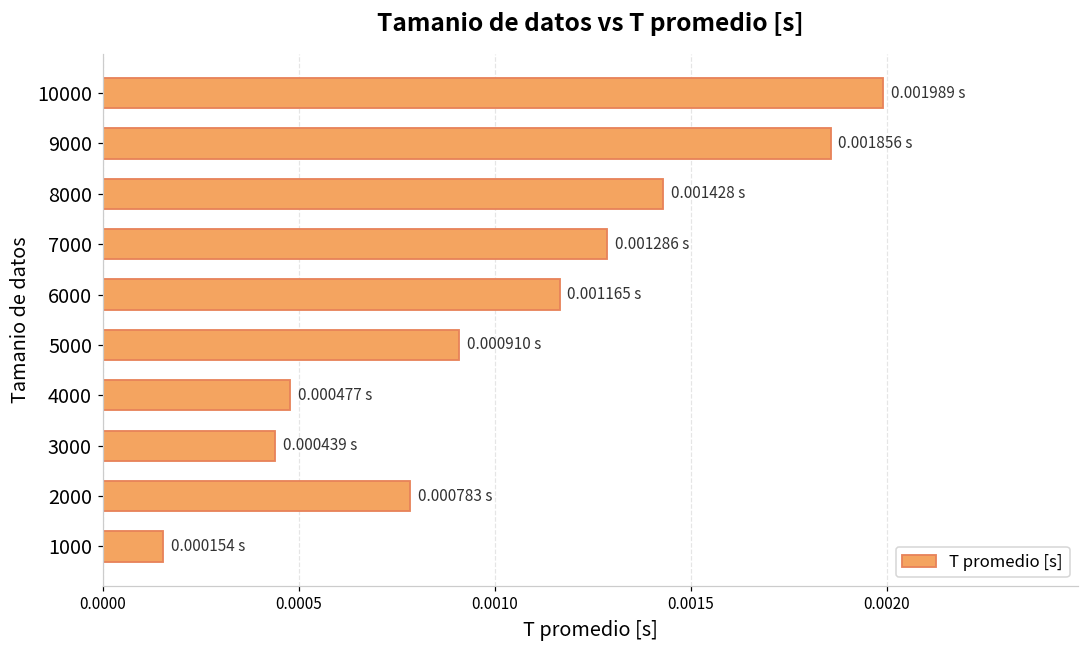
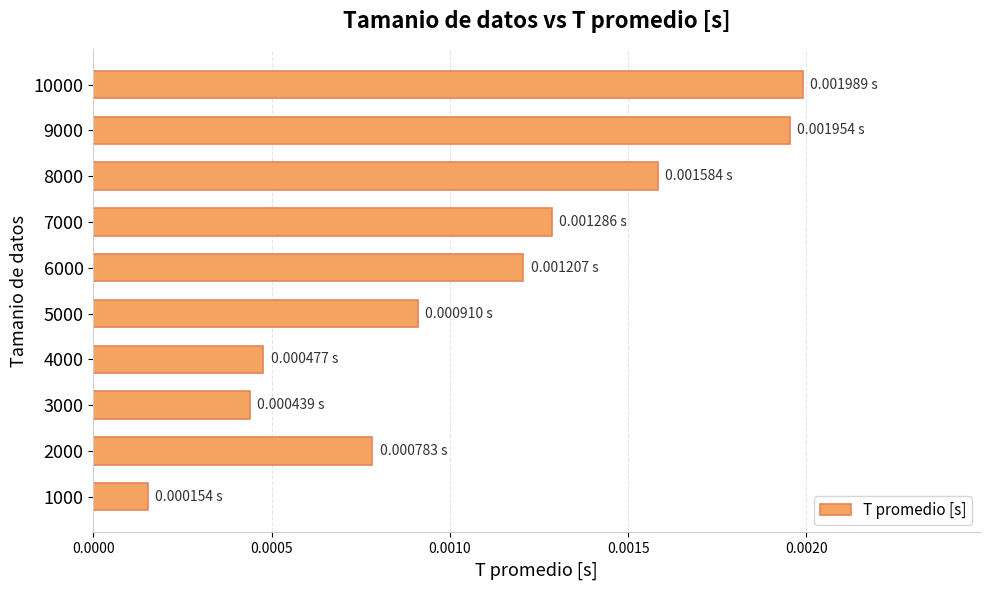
  {
    "10000": 0.001989,
-   "9000": 0.001856,
-   "8000": 0.001428,
+   "9000": 0.001954,
+   "8000": 0.001584,
    "7000": 0.001286,
-   "6000": 0.001165,
+   "6000": 0.001207,
    "5000": 0.000910,
    "4000": 0.000477,
    "3000": 0.000439,
    "2000": 0.000783,
    "1000": 0.000154
  }
